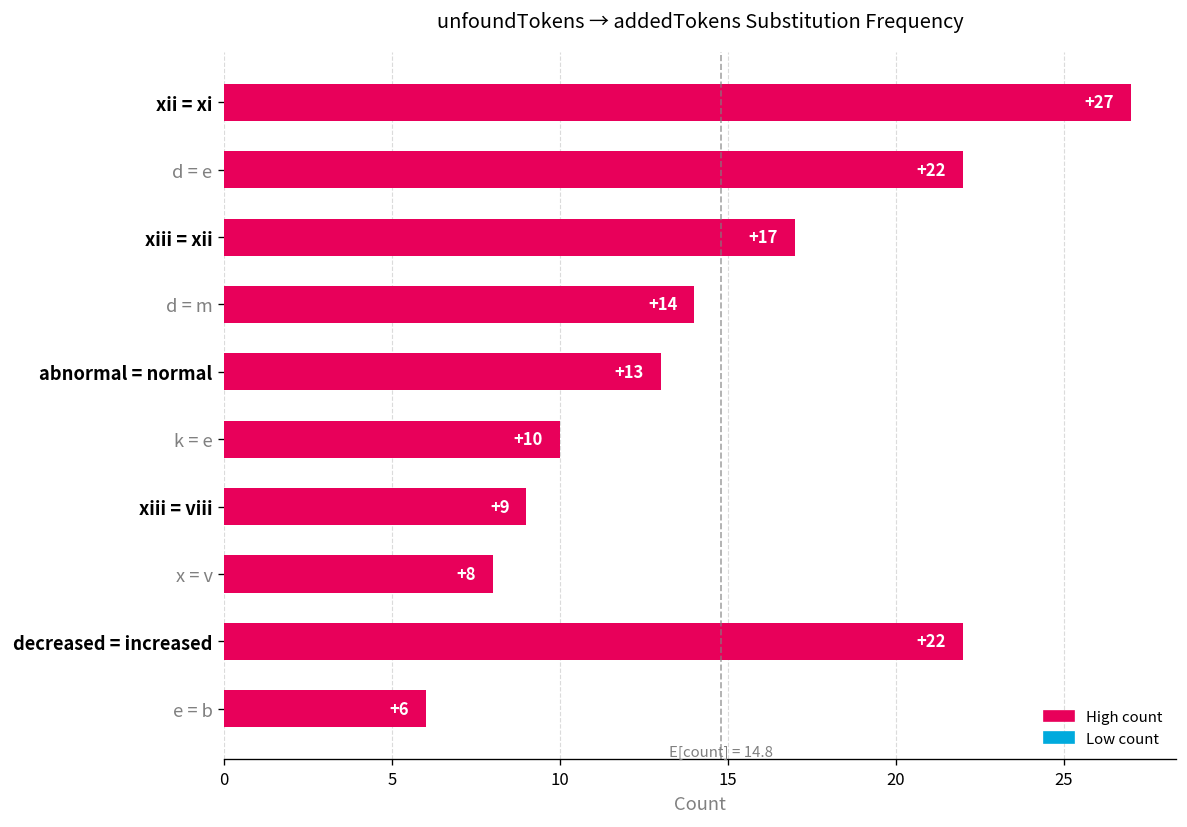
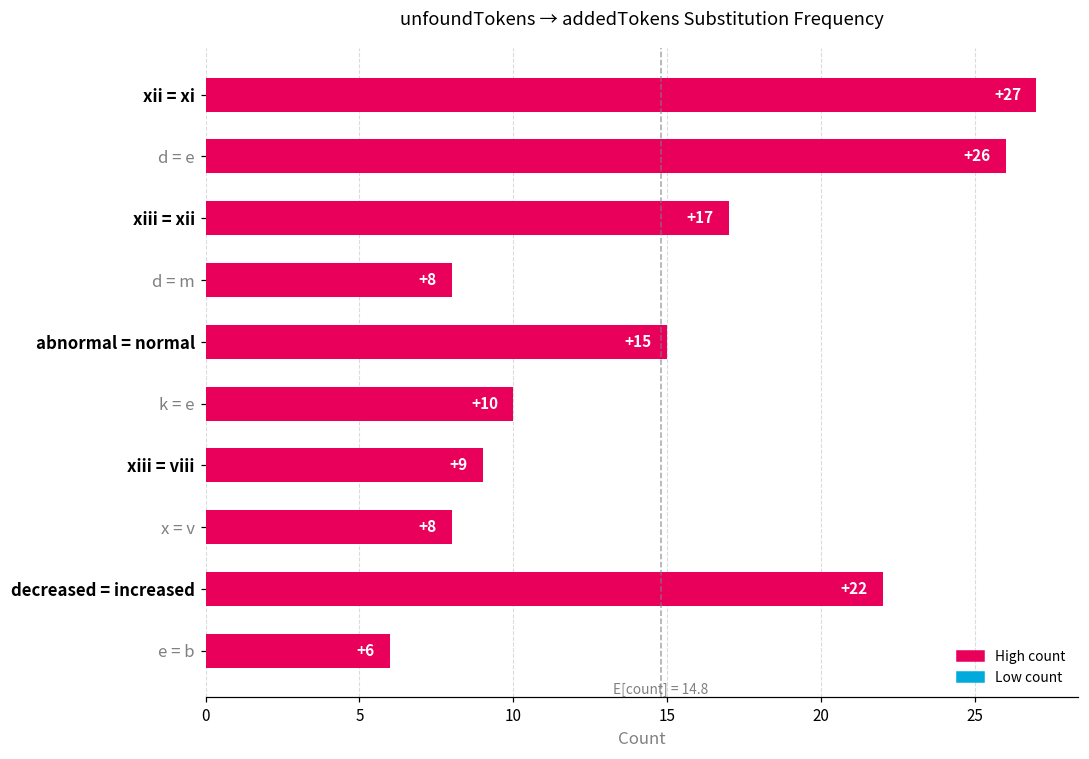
  {
    "xii = xi": "+27",
-   "d = e": "+22",
+   "d = e": "+26",
    "xiii = xii": "+17",
-   "d = m": "+14",
-   "abnormal = normal": "+13",
+   "d = m": "+8",
+   "abnormal = normal": "+15",
    "k = e": "+10",
    "xiii = viii": "+9",
    "x = v": "+8",
    "decreased = increased": "+22",
    "e = b": "+6"
  }
